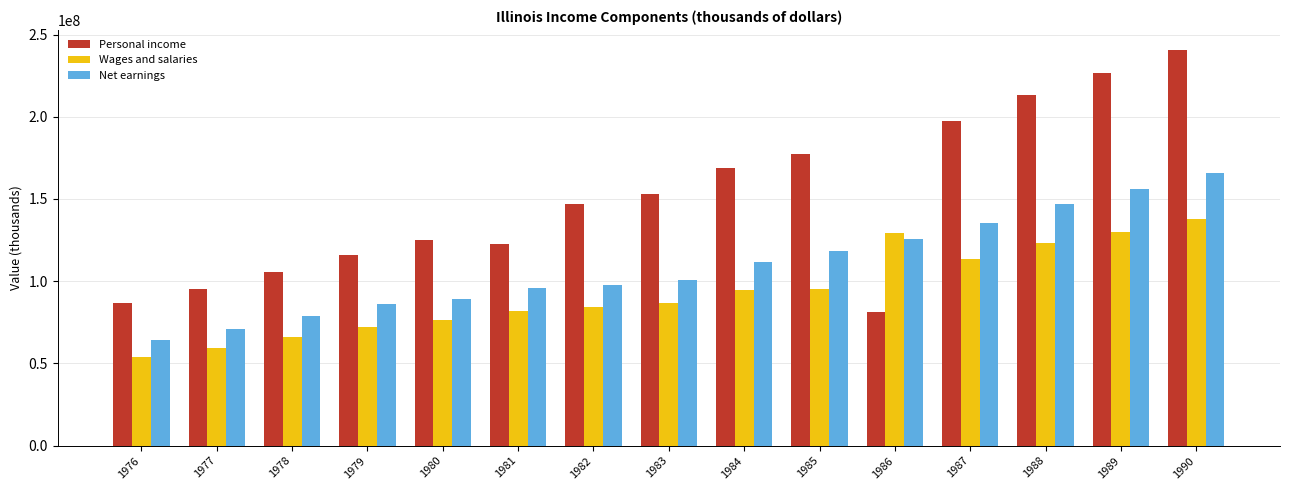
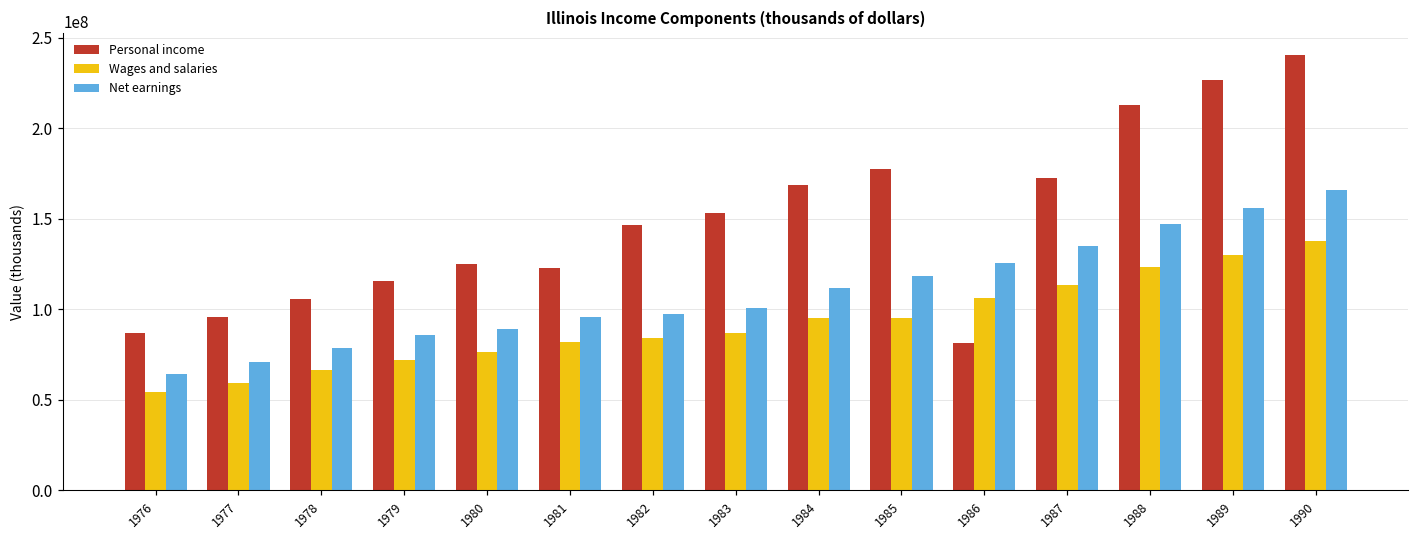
  {
    "Personal income": {
      "1976": 87000000,
      "1977": 96000000,
      "1978": 105000000,
      "1979": 116000000,
      "1980": 125000000,
      "1981": 123000000,
      "1982": 147000000,
      "1983": 153000000,
      "1984": 169000000,
      "1985": 178000000,
      "1986": 82000000,
-     "1987": 198000000,
+     "1987": 173000000,
      "1988": 213000000,
      "1989": 227000000,
      "1990": 241000000
    },
    "Wages and salaries": {
      "1976": 54000000,
      "1977": 59000000,
      "1978": 66000000,
      "1979": 72000000,
      "1980": 76000000,
      "1981": 82000000,
      "1982": 84000000,
      "1983": 87000000,
      "1984": 95000000,
      "1985": 95000000,
-     "1986": 130000000,
+     "1986": 106000000,
      "1987": 114000000,
      "1988": 123000000,
      "1989": 130000000,
      "1990": 138000000
    },
    "Net earnings": {
      "1976": 64000000,
      "1977": 71000000,
      "1978": 79000000,
      "1979": 86000000,
      "1980": 89000000,
      "1981": 96000000,
      "1982": 97000000,
      "1983": 101000000,
      "1984": 112000000,
      "1985": 118000000,
      "1986": 126000000,
      "1987": 135000000,
      "1988": 147000000,
      "1989": 156000000,
      "1990": 166000000
    }
  }
